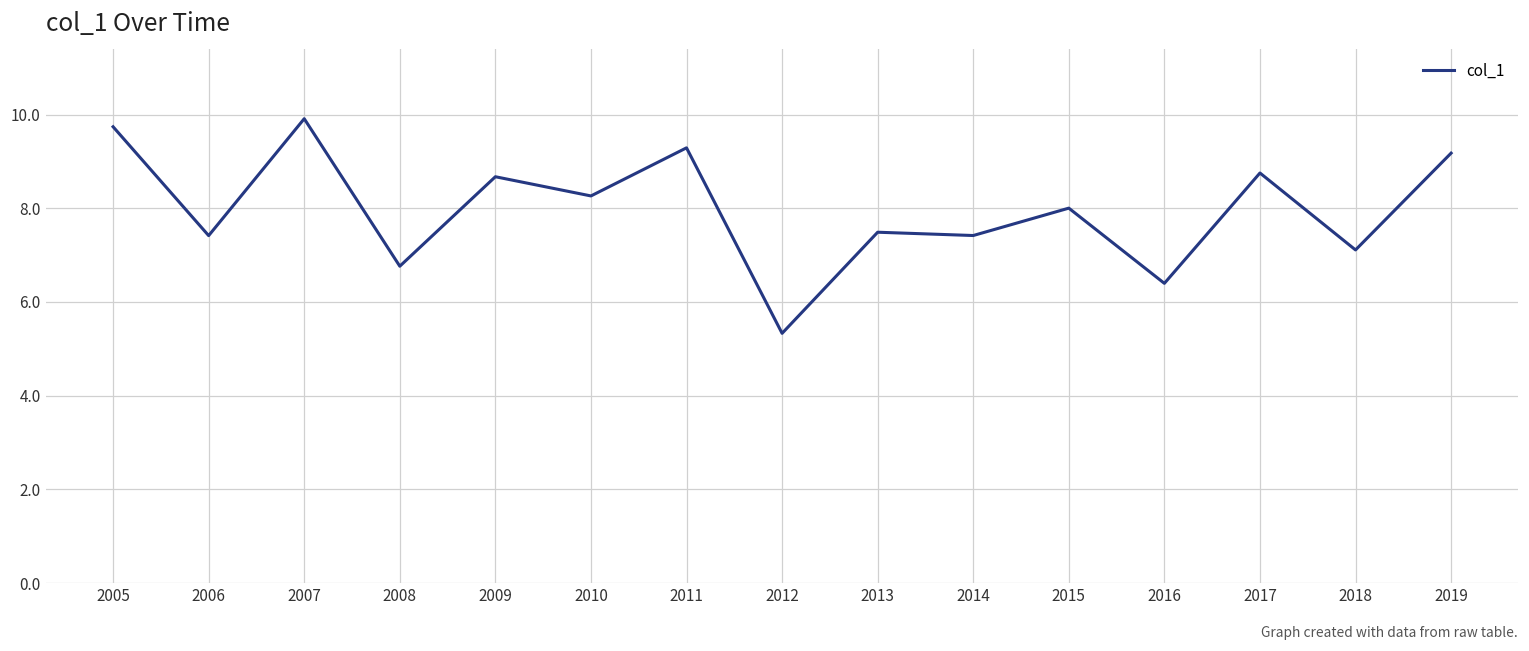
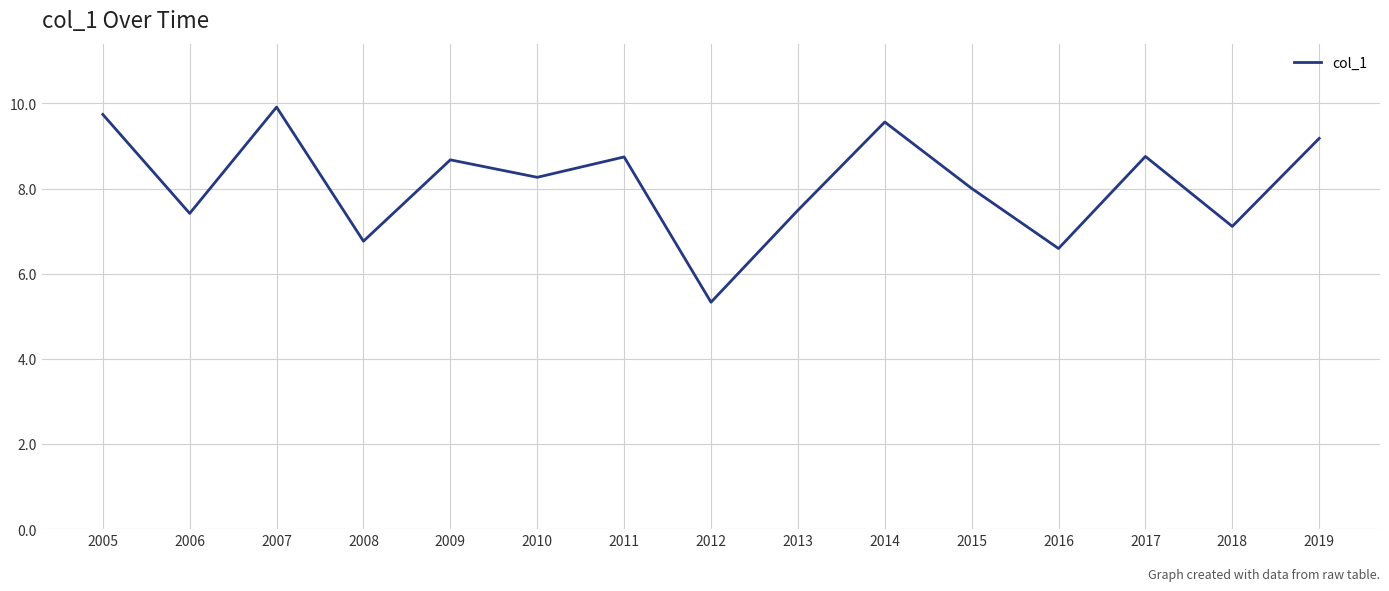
  {
    "2005": 9.7,
    "2006": 7.4,
    "2007": 9.9,
    "2008": 6.8,
    "2009": 8.7,
    "2010": 8.3,
-   "2011": 9.3,
+   "2011": 8.7,
    "2012": 5.3,
    "2013": 7.5,
-   "2014": 7.4,
+   "2014": 9.6,
    "2015": 8.0,
-   "2016": 6.4,
+   "2016": 6.6,
    "2017": 8.8,
    "2018": 7.1,
    "2019": 9.2
  }
